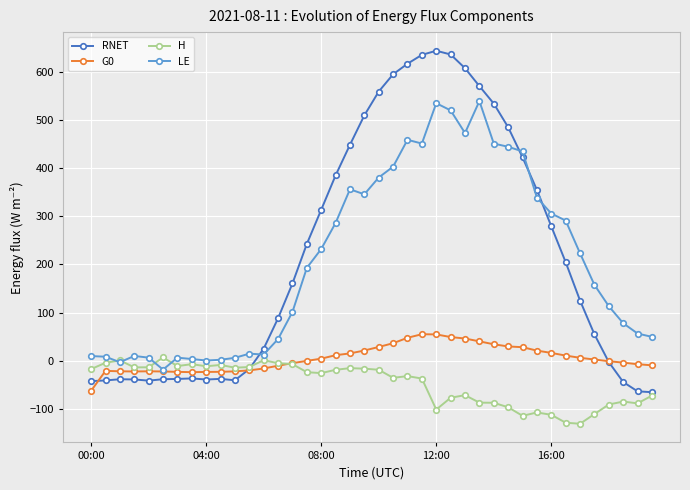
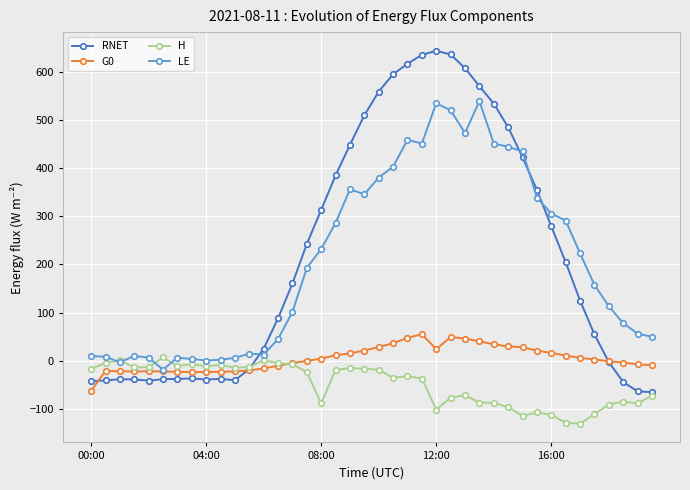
  {
    "G0": {
      "00:00": -60,
      "04:00": -20,
      "08:00": 0,
-     "12:00": 50,
+     "12:00": 20,
      "16:00": 20
    },
    "H": {
      "00:00": -20,
      "04:00": -10,
-     "08:00": -30,
+     "08:00": -90,
      "12:00": -100,
      "16:00": -110
    }
  }
